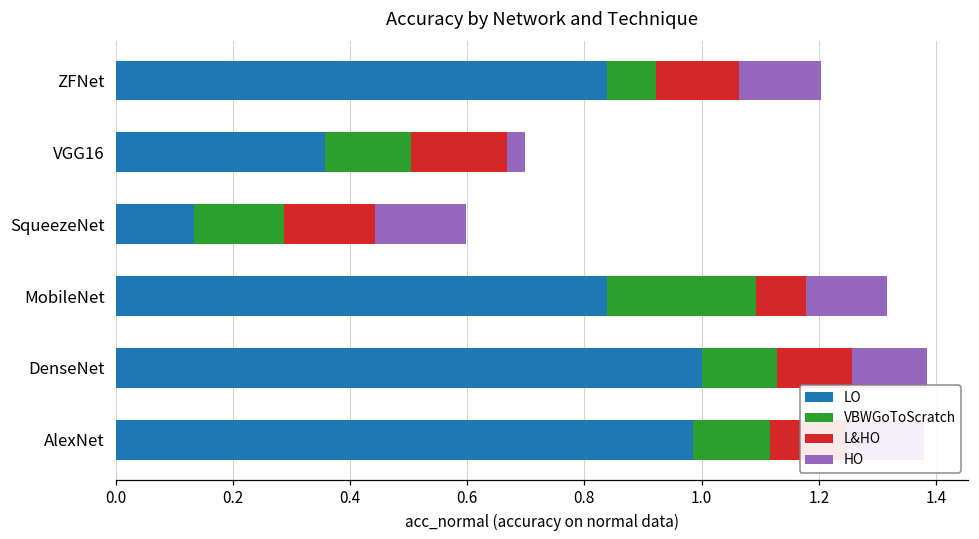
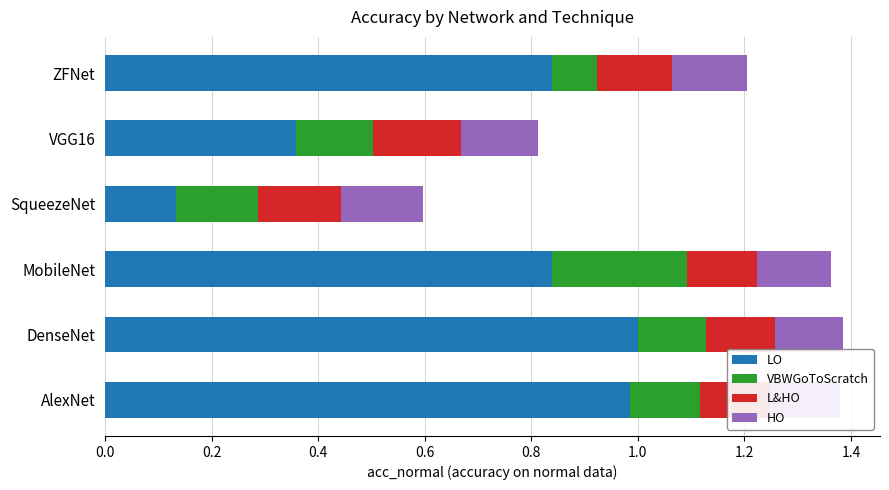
  {
    "LO": {
      "ZFNet": 0.84,
      "VGG16": 0.36,
      "SqueezeNet": 0.13,
      "MobileNet": 0.84,
      "DenseNet": 1.00,
      "AlexNet": 0.99
    },
    "VBWGoToScratch": {
      "ZFNet": 0.08,
      "VGG16": 0.15,
      "SqueezeNet": 0.15,
      "MobileNet": 0.25,
      "DenseNet": 0.13,
      "AlexNet": 0.13
    },
    "L&HO": {
      "ZFNet": 0.14,
      "VGG16": 0.16,
      "SqueezeNet": 0.15,
-     "MobileNet": 0.08,
+     "MobileNet": 0.13,
      "DenseNet": 0.13
    },
    "HO": {
      "ZFNet": 0.14,
-     "VGG16": 0.03,
+     "VGG16": 0.15,
      "SqueezeNet": 0.15,
      "MobileNet": 0.14,
      "DenseNet": 0.13
    }
  }
